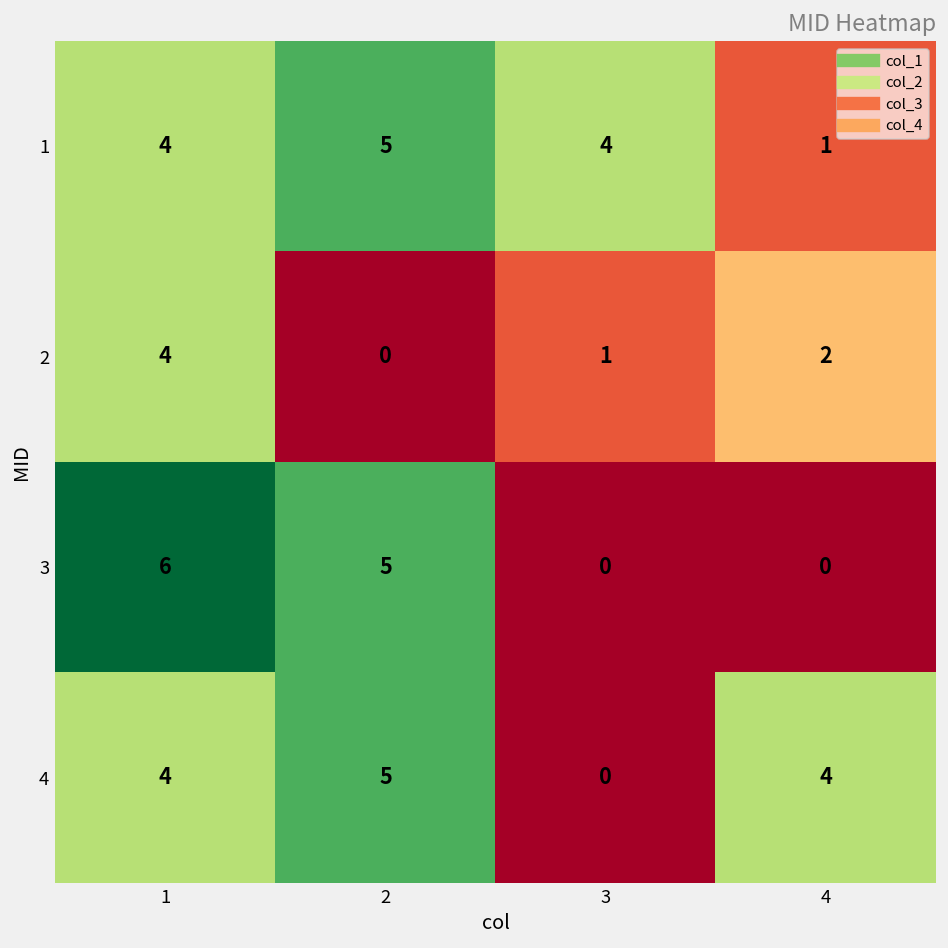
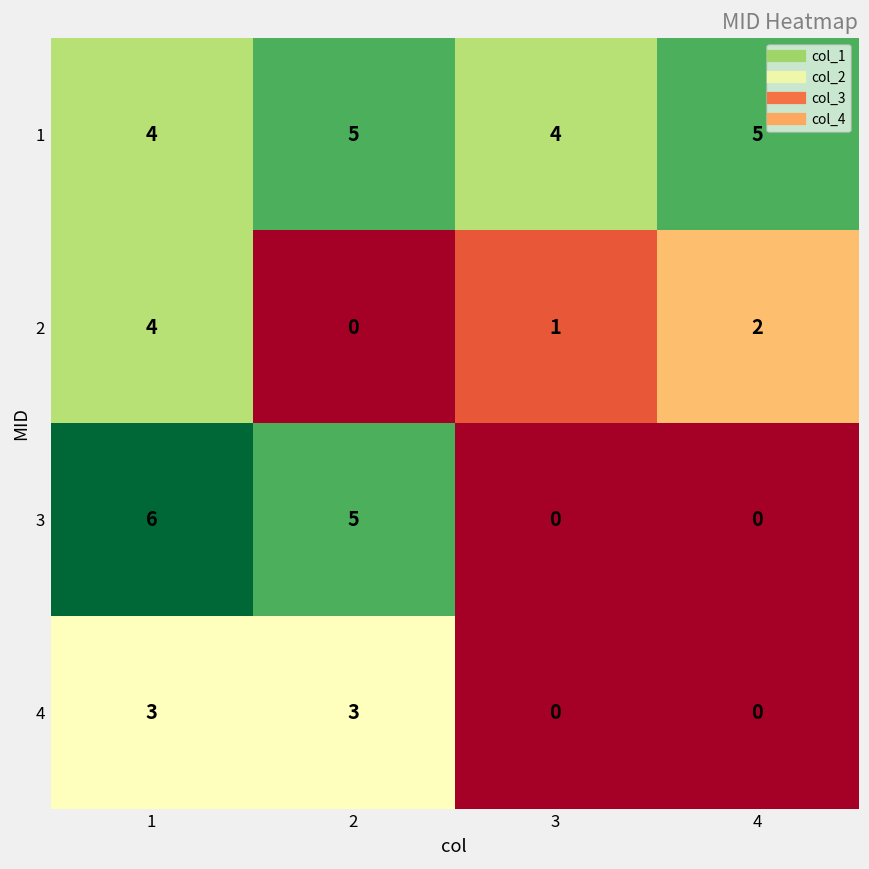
  {
    "1": {
      "1": 4,
      "2": 5,
      "3": 4,
-     "4": 1
+     "4": 5
    },
    "2": {
      "1": 4,
      "2": 0,
      "3": 1,
      "4": 2
    },
    "3": {
      "1": 6,
      "2": 5,
      "3": 0,
      "4": 0
    },
    "4": {
-     "1": 4,
-     "2": 5,
+     "1": 3,
+     "2": 3,
      "3": 0,
-     "4": 4
+     "4": 0
    }
  }
